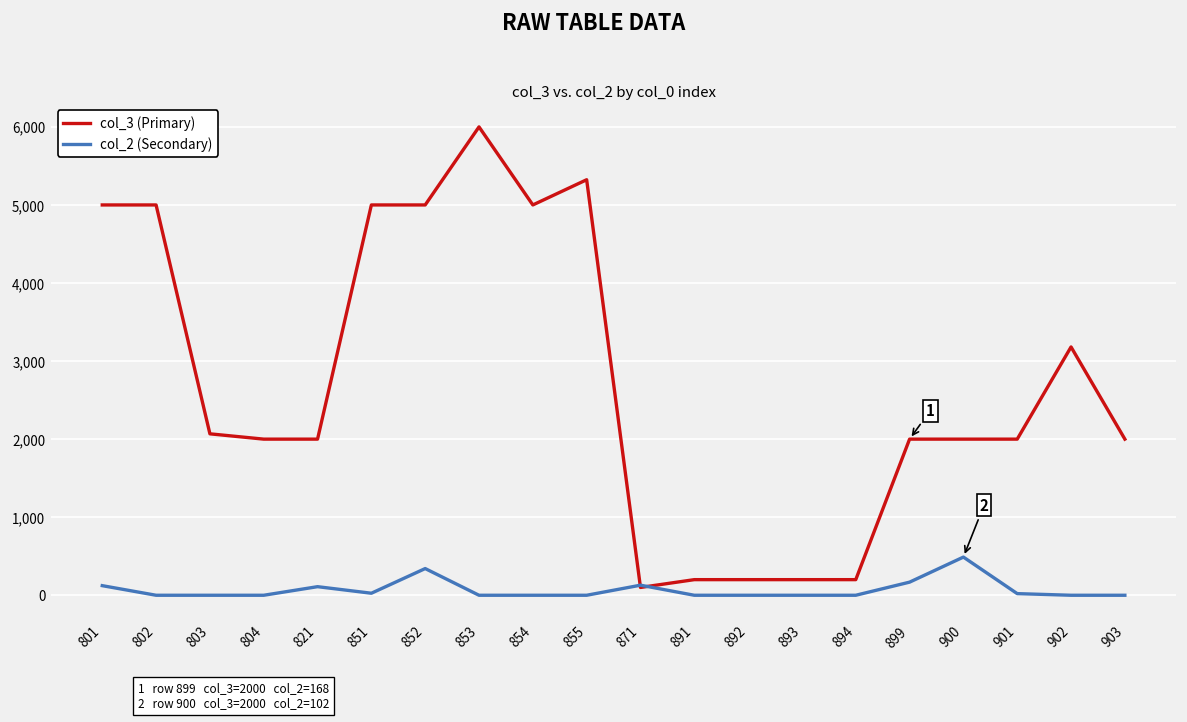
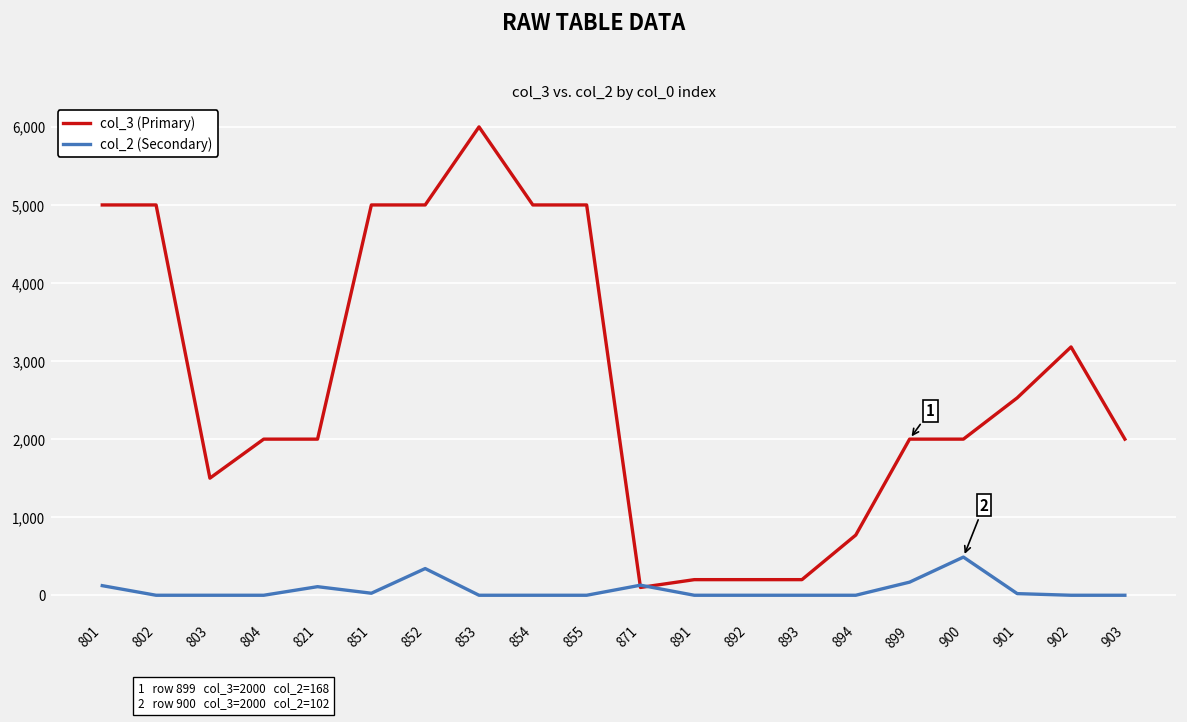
  {
    "col_3 (Primary)": {
      "801": "5,000",
      "802": "5,000",
-     "803": "2,100",
+     "803": "1,500",
      "804": "2,000",
      "821": "2,000",
      "851": "5,000",
      "852": "5,000",
      "853": "6,000",
      "854": "5,000",
-     "855": "5,300",
+     "855": "5,000",
      "891": "200",
      "892": "200",
      "893": "200",
-     "894": "200",
+     "894": "800",
      "900": "2,000",
-     "901": "2,000",
+     "901": "2,500",
      "902": "3,200",
      "903": "2,000"
    },
    "col_2 (Secondary)": {
      "801": "100",
      "802": "0",
      "803": "0",
      "804": "0",
      "821": "100",
      "851": "0",
      "852": "300",
      "853": "0",
      "854": "0",
      "855": "0",
      "891": "0",
      "892": "0",
      "893": "0",
      "894": "0",
      "899": "200",
      "901": "0",
      "902": "0",
      "903": "0"
    }
  }
